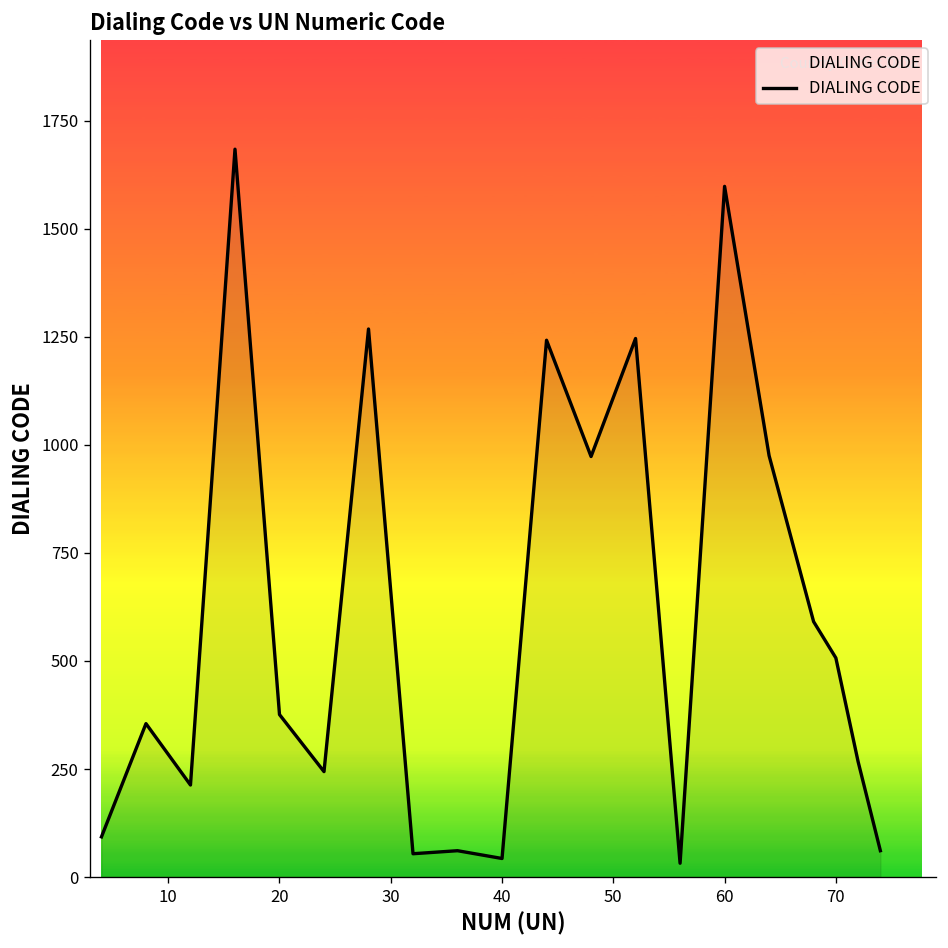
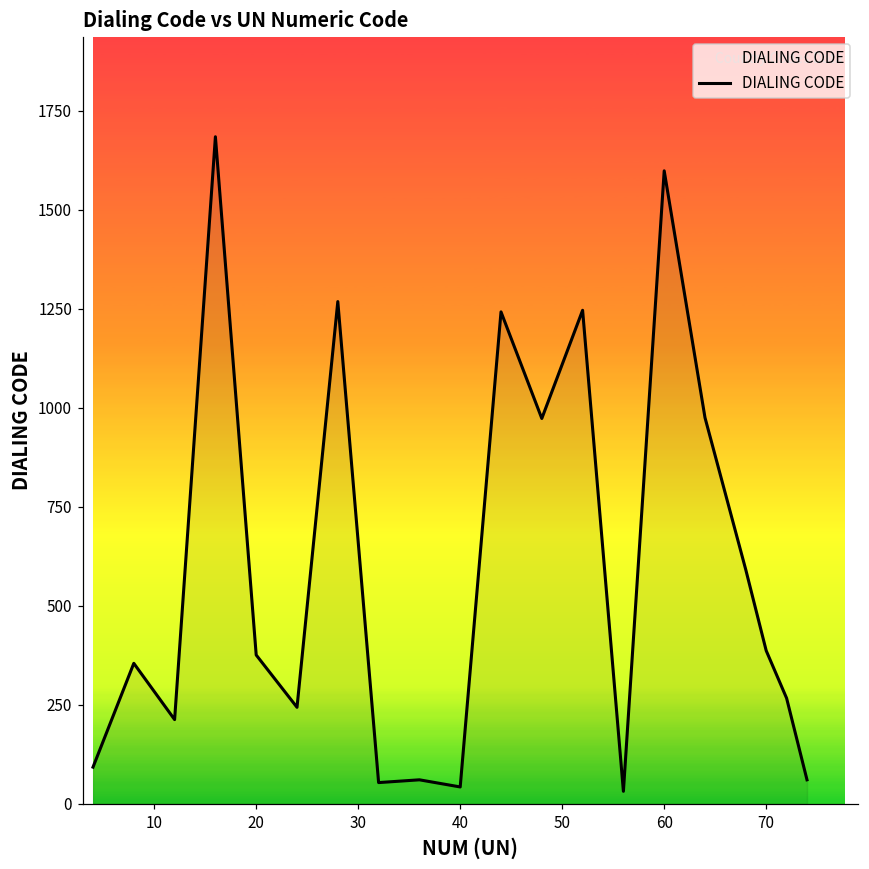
  {
    "20": 380,
    "40": 40,
    "60": 1600,
-   "70": 510
+   "70": 390
  }
